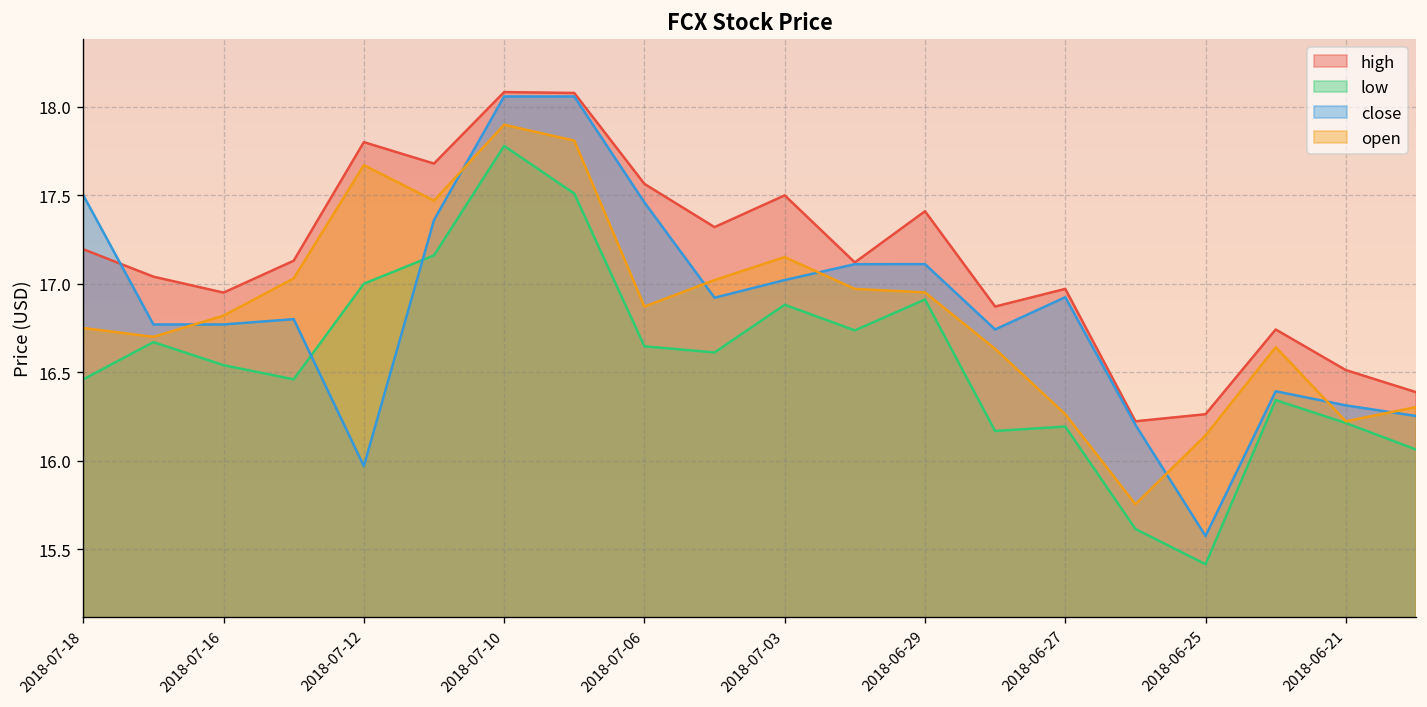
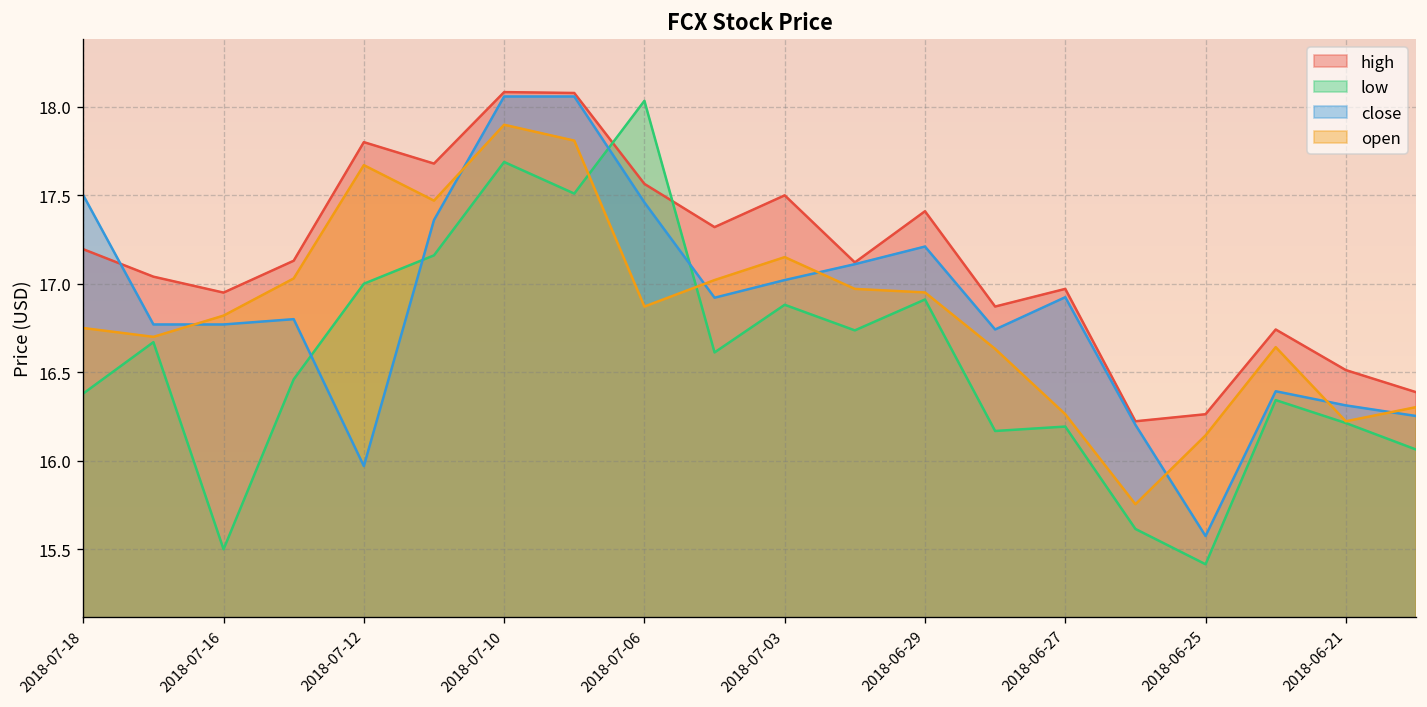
  {
    "low": {
-     "2018-07-18": 16.46,
-     "2018-07-16": 16.54,
+     "2018-07-18": 16.38,
+     "2018-07-16": 15.50,
      "2018-07-12": 17.00,
-     "2018-07-10": 17.78,
-     "2018-07-06": 16.65,
+     "2018-07-10": 17.69,
+     "2018-07-06": 18.03,
      "2018-07-03": 16.88,
      "2018-06-29": 16.91,
      "2018-06-27": 16.19,
      "2018-06-25": 15.42
    },
    "close": {
      "2018-07-18": 17.50,
      "2018-07-16": 16.77,
      "2018-07-12": 15.97,
      "2018-07-10": 18.06,
      "2018-07-06": 17.46,
      "2018-07-03": 17.02,
-     "2018-06-29": 17.11,
+     "2018-06-29": 17.21,
      "2018-06-27": 16.92,
      "2018-06-25": 15.57,
      "2018-06-21": 16.31
    }
  }
